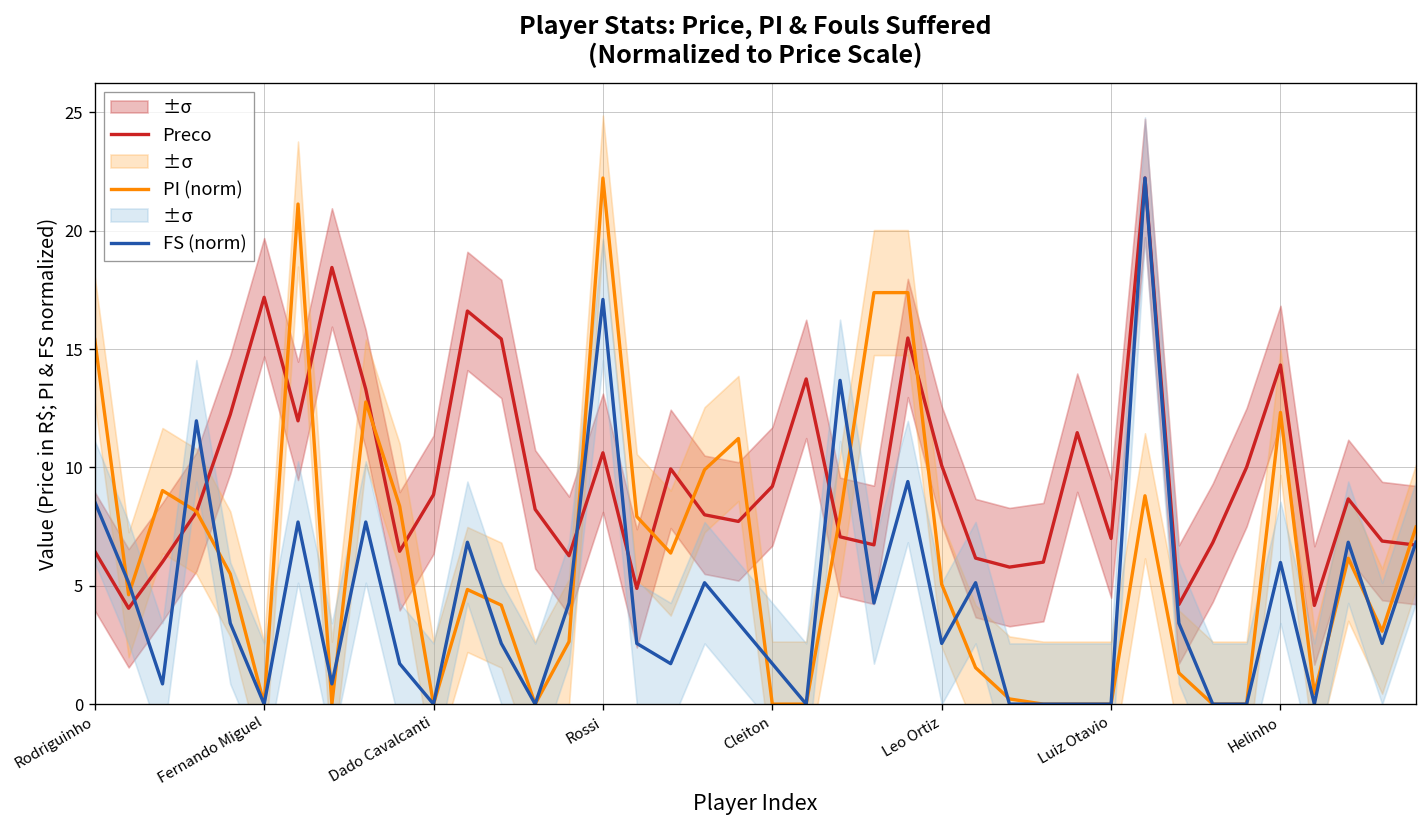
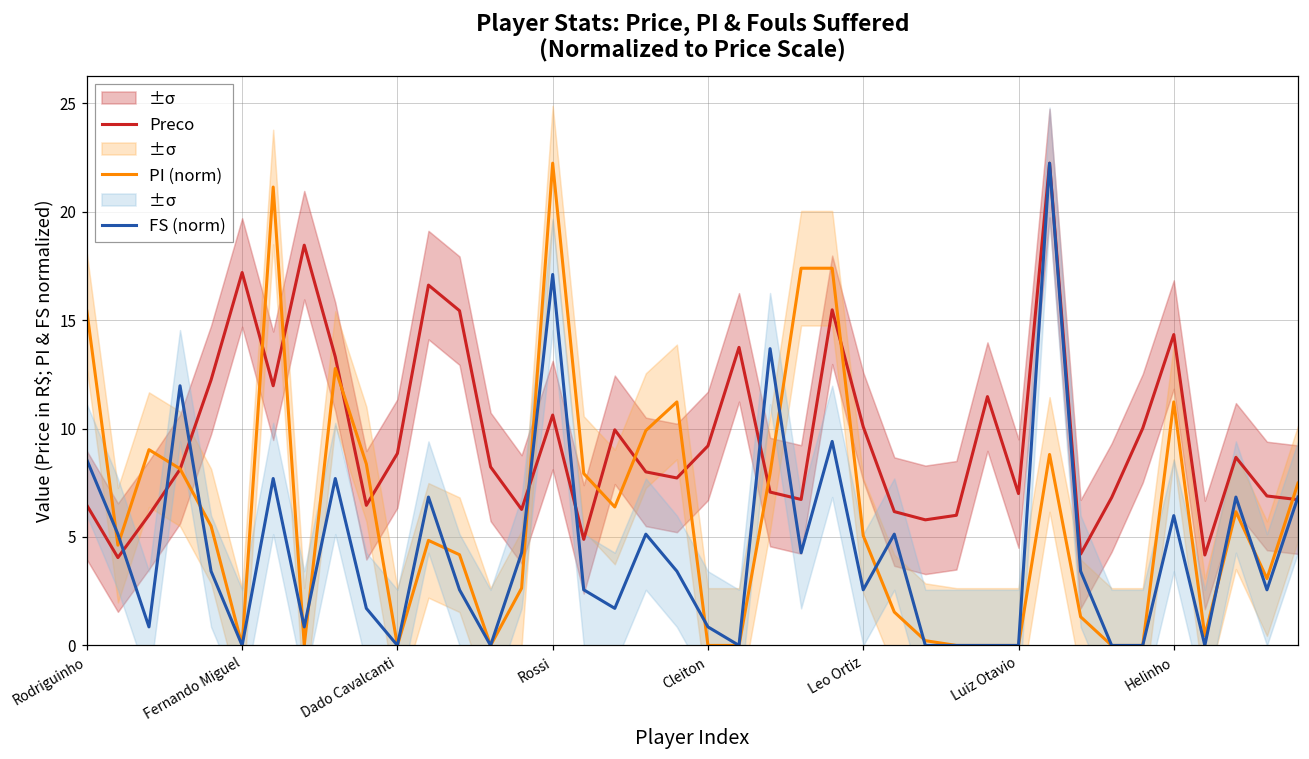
  {
    "PI (norm)": {
      "Rodriguinho": 15.4,
      "Rossi": 22.2,
      "Cleiton": 0.0,
-     "Helinho": 12.3
+     "Helinho": 11.2
    },
    "FS (norm)": {
      "Rodriguinho": 8.6,
      "Rossi": 17.1,
-     "Cleiton": 1.7,
+     "Cleiton": 0.9,
      "Leo Ortiz": 2.6,
      "Helinho": 6.0
    }
  }
